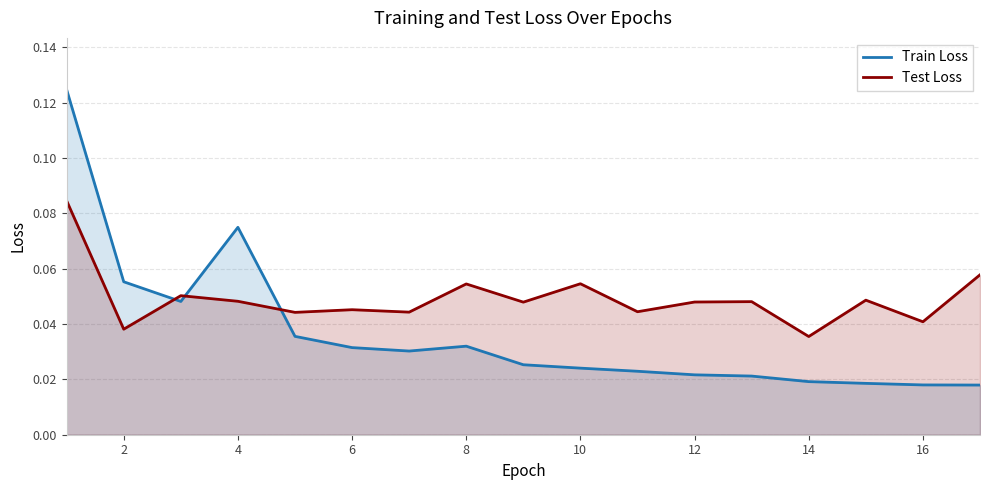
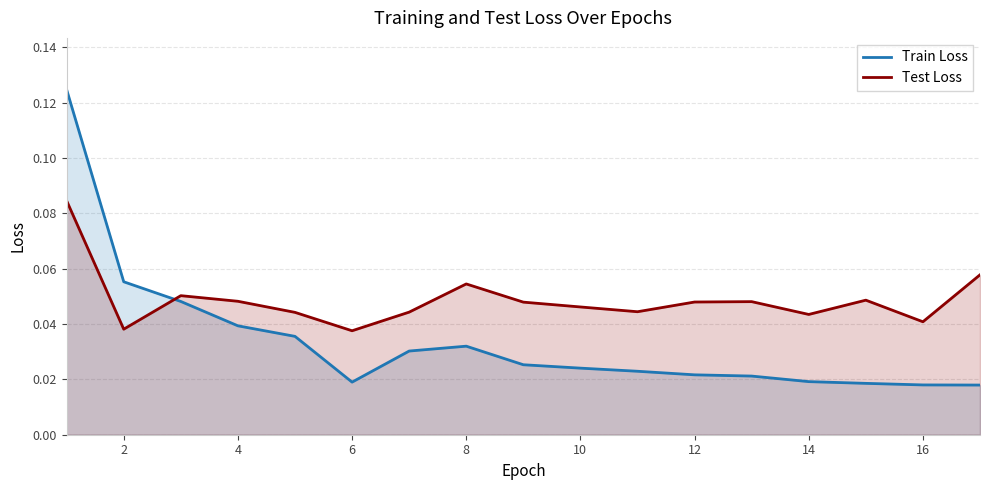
  {
    "Train Loss": {
      "2": 0.055,
-     "4": 0.075,
-     "6": 0.031,
+     "4": 0.039,
+     "6": 0.019,
      "8": 0.032,
      "10": 0.024,
      "12": 0.022,
      "14": 0.019,
      "16": 0.018
    },
    "Test Loss": {
      "2": 0.038,
      "4": 0.048,
-     "6": 0.045,
+     "6": 0.038,
      "8": 0.054,
-     "10": 0.055,
+     "10": 0.046,
      "12": 0.048,
-     "14": 0.035,
+     "14": 0.043,
      "16": 0.041
    }
  }
